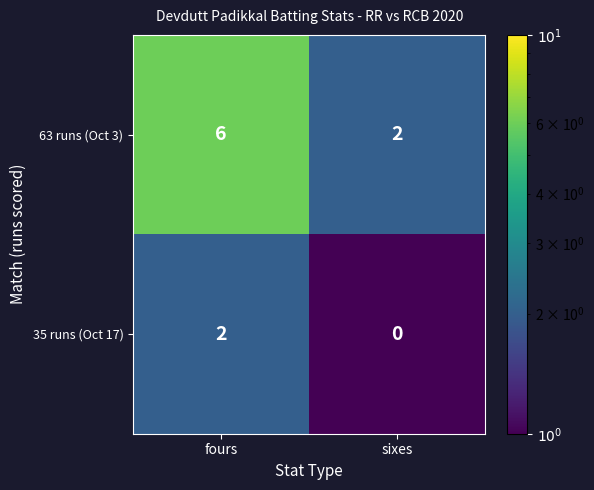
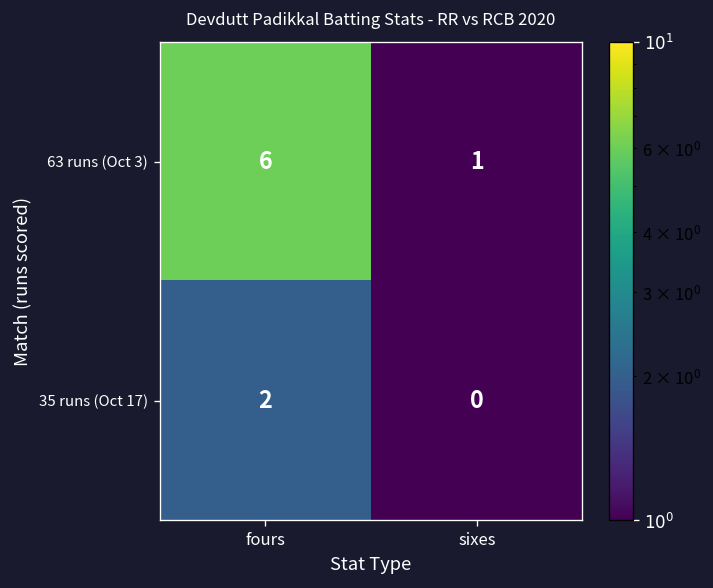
  {
    "63 runs (Oct 3)": {
      "fours": 6,
-     "sixes": 2
+     "sixes": 1
    },
    "35 runs (Oct 17)": {
      "fours": 2,
      "sixes": 0
    }
  }
